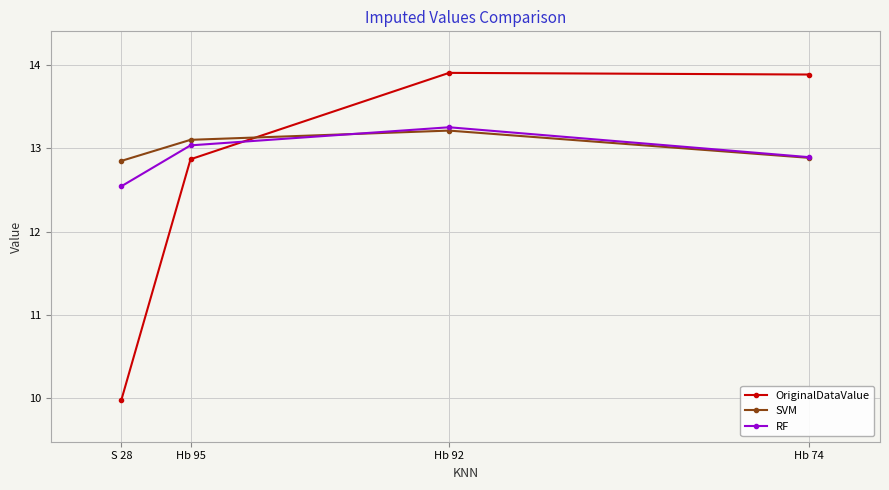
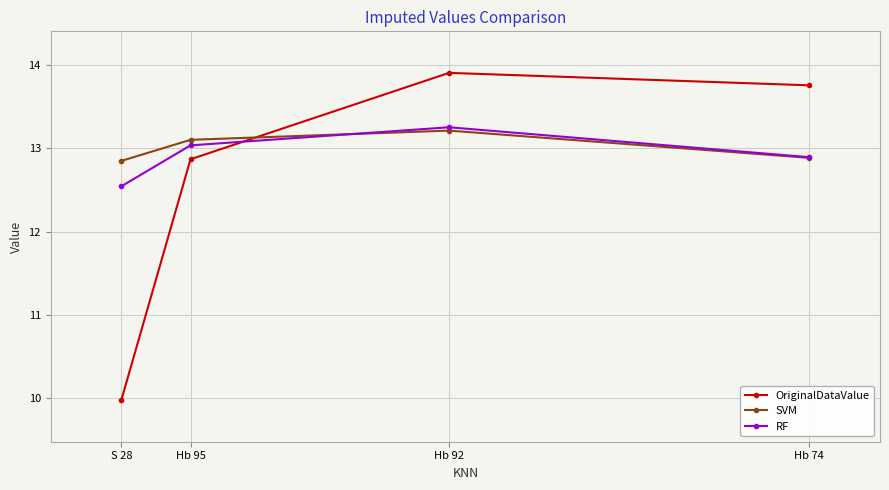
  {
    "OriginalDataValue": {
      "S 28": 10.0,
      "Hb 95": 12.9,
      "Hb 92": 13.9,
-     "Hb 74": 13.9
+     "Hb 74": 13.8
    },
    "SVM": {
      "S 28": 12.9,
      "Hb 95": 13.1,
      "Hb 92": 13.2
    },
    "RF": {
      "S 28": 12.5,
      "Hb 95": 13.0,
      "Hb 92": 13.3
    }
  }
